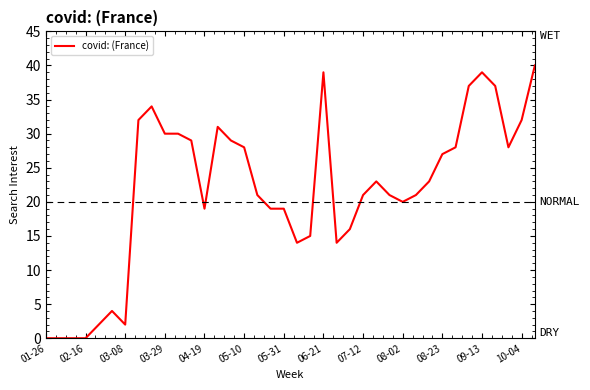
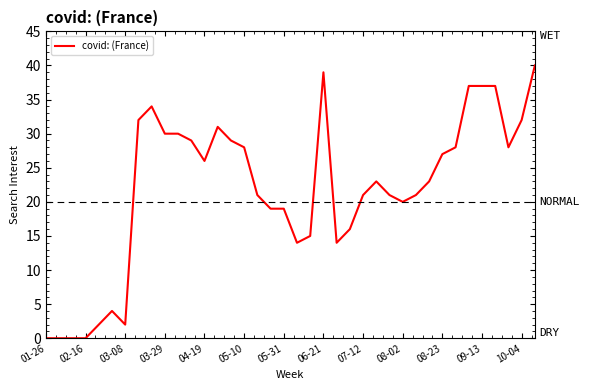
  {
    "01-26": 0,
    "02-16": 0,
    "03-08": 2,
    "03-29": 30,
-   "04-19": 19,
+   "04-19": 26,
    "05-10": 28,
    "05-31": 19,
    "06-21": 39,
    "07-12": 21,
    "08-02": 20,
    "08-23": 27,
-   "09-13": 39,
+   "09-13": 37,
    "10-04": 32
  }
